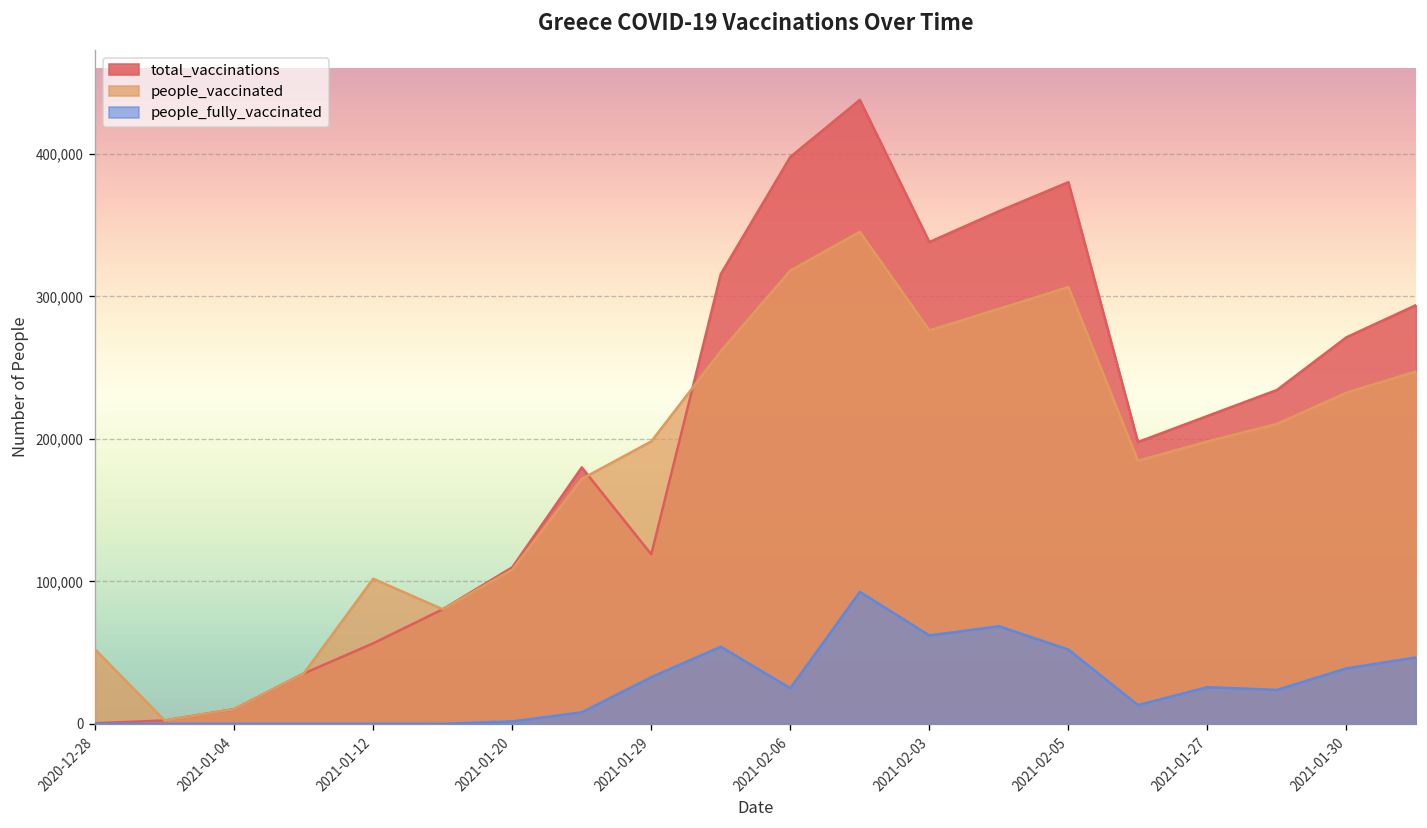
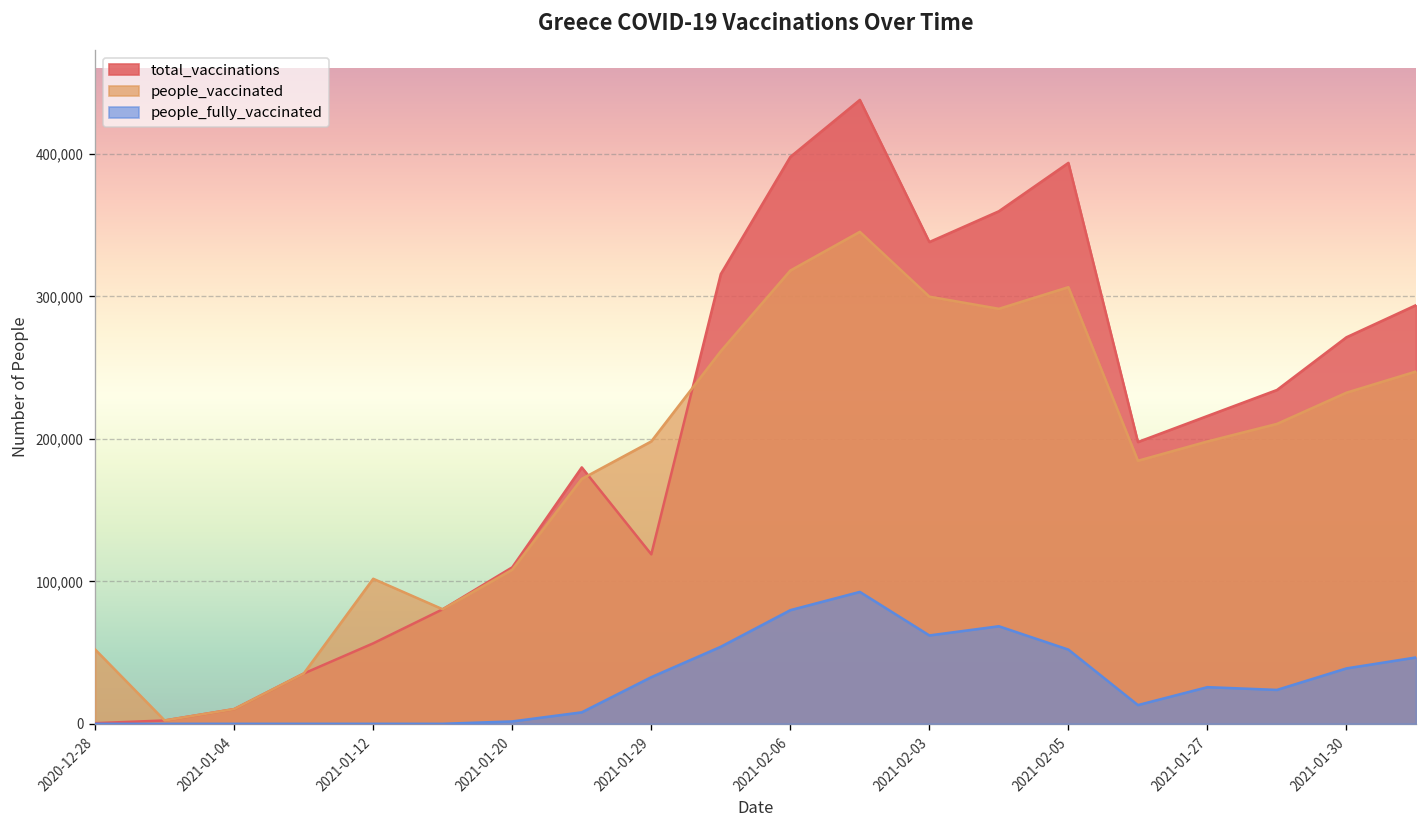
  {
    "total_vaccinations": {
      "2021-01-12": "56,000",
      "2021-01-29": "119,000",
      "2021-02-06": "398,000",
      "2021-02-03": "338,000",
-     "2021-02-05": "380,000",
+     "2021-02-05": "394,000",
      "2021-01-27": "216,000",
      "2021-01-30": "271,000"
    },
    "people_vaccinated": {
      "2020-12-28": "52,000",
      "2021-01-12": "102,000",
      "2021-01-29": "198,000",
      "2021-02-06": "318,000",
-     "2021-02-03": "276,000",
+     "2021-02-03": "300,000",
      "2021-02-05": "306,000",
      "2021-01-27": "198,000",
      "2021-01-30": "232,000"
    },
    "people_fully_vaccinated": {
      "2021-01-04": "0",
      "2021-01-12": "0",
      "2021-01-20": "2,000",
      "2021-01-29": "33,000",
-     "2021-02-06": "25,000",
+     "2021-02-06": "80,000",
      "2021-02-03": "62,000",
      "2021-02-05": "52,000",
      "2021-01-27": "26,000",
      "2021-01-30": "39,000"
    }
  }
